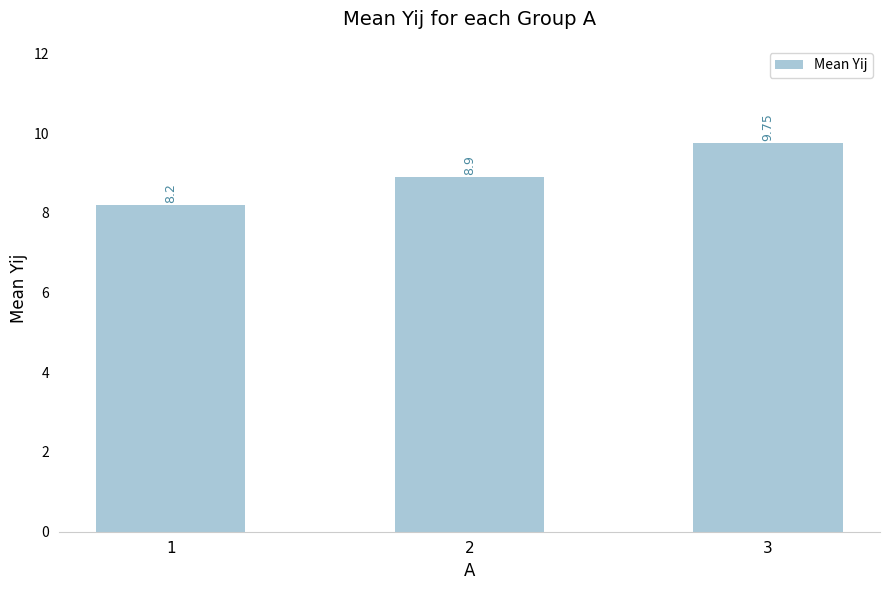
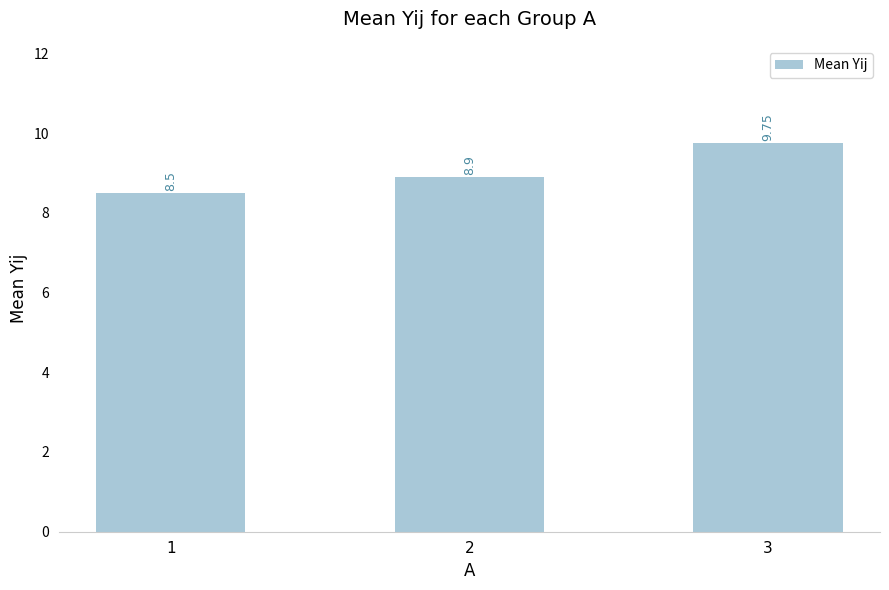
  {
-   "1": 8.2,
+   "1": 8.5,
    "2": 8.9,
    "3": 9.75
  }
